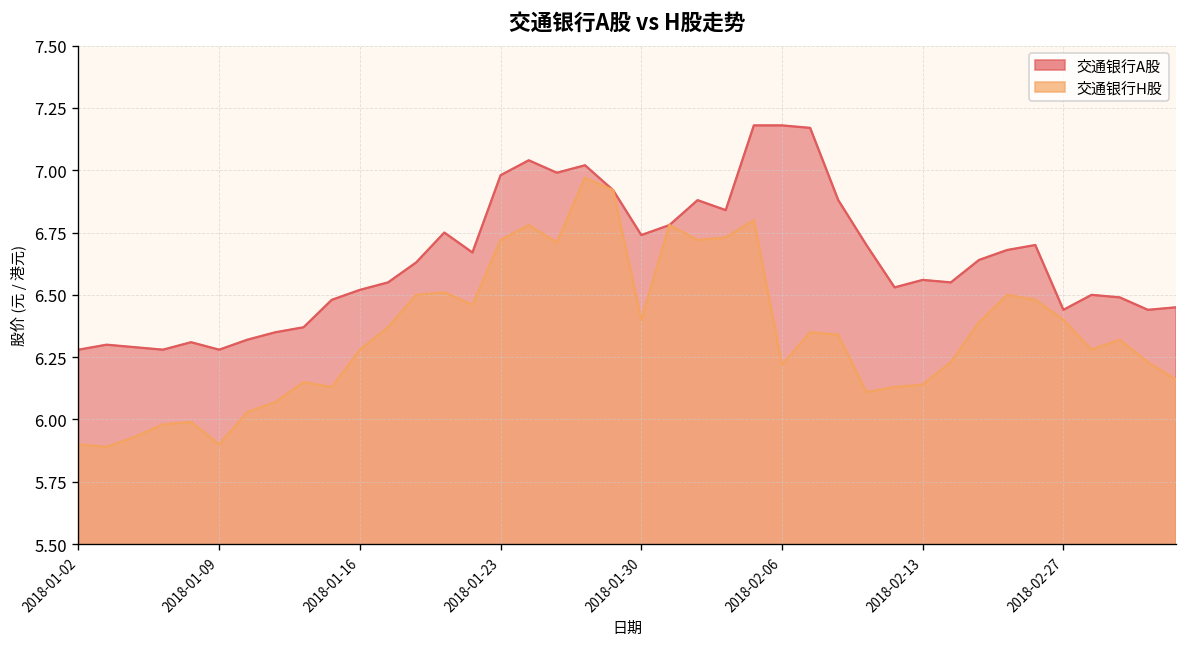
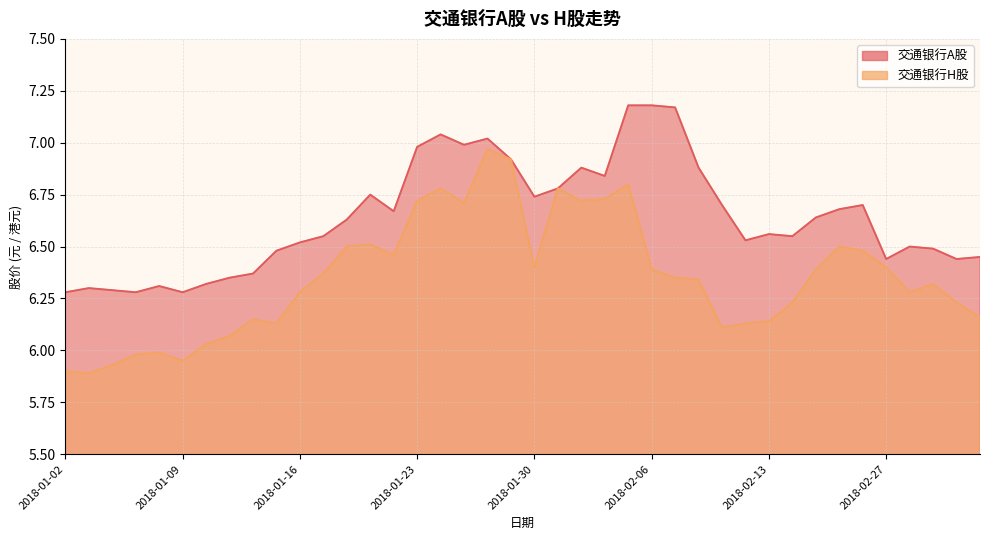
  {
    "交通银行A股": {
      "2018-01-02": 6.28,
      "2018-01-09": 6.28,
      "2018-01-16": 6.52,
      "2018-01-23": 6.98,
      "2018-01-30": 6.74,
      "2018-02-06": 7.18,
      "2018-02-13": 6.56,
      "2018-02-27": 6.44
    },
    "交通银行H股": {
      "2018-01-02": 5.90,
-     "2018-01-09": 5.90,
+     "2018-01-09": 5.95,
      "2018-01-16": 6.28,
      "2018-01-23": 6.72,
      "2018-01-30": 6.40,
-     "2018-02-06": 6.22,
+     "2018-02-06": 6.39,
      "2018-02-13": 6.14,
      "2018-02-27": 6.40
    }
  }
